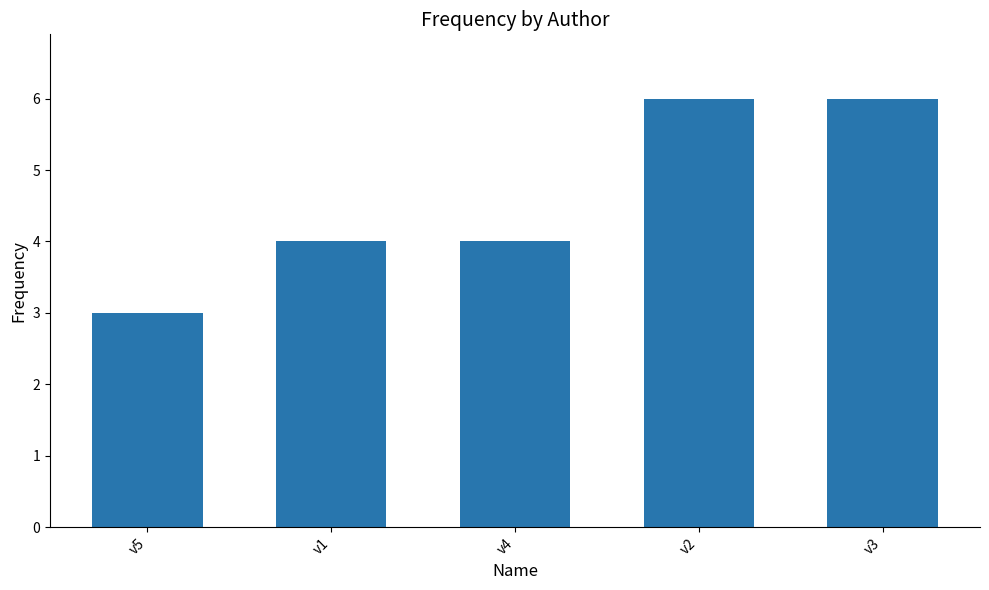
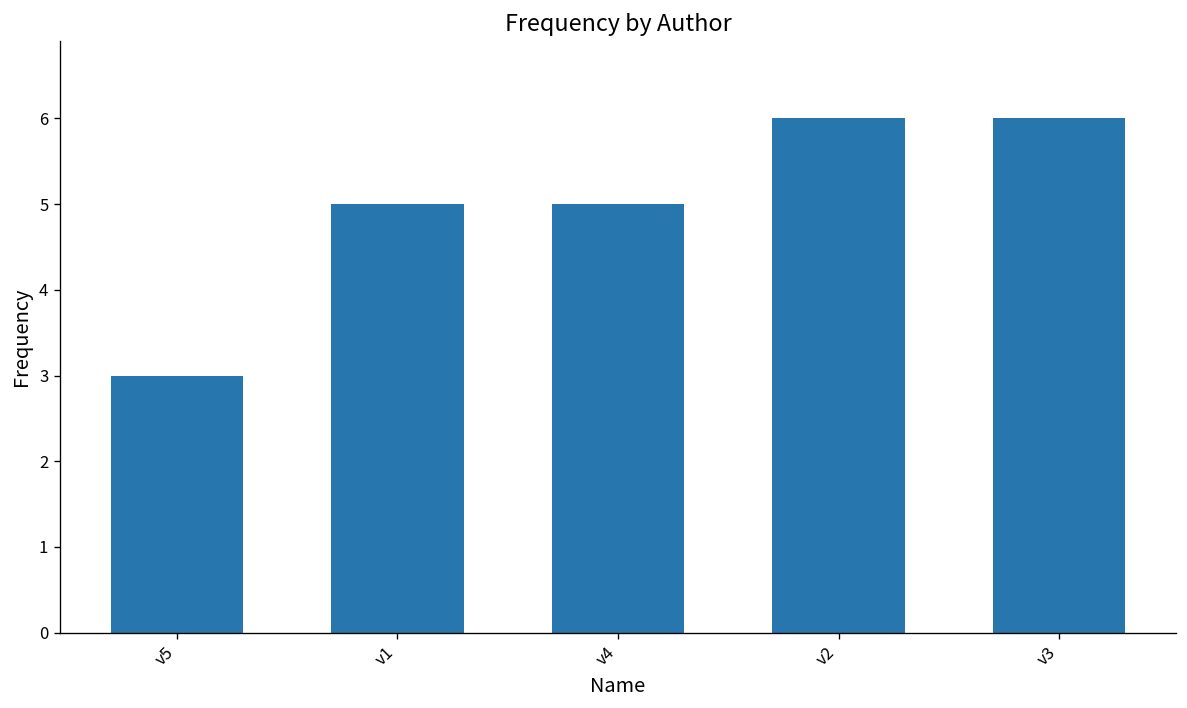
  {
    "v5": 3,
-   "v1": 4,
-   "v4": 4,
+   "v1": 5,
+   "v4": 5,
    "v2": 6,
    "v3": 6
  }
